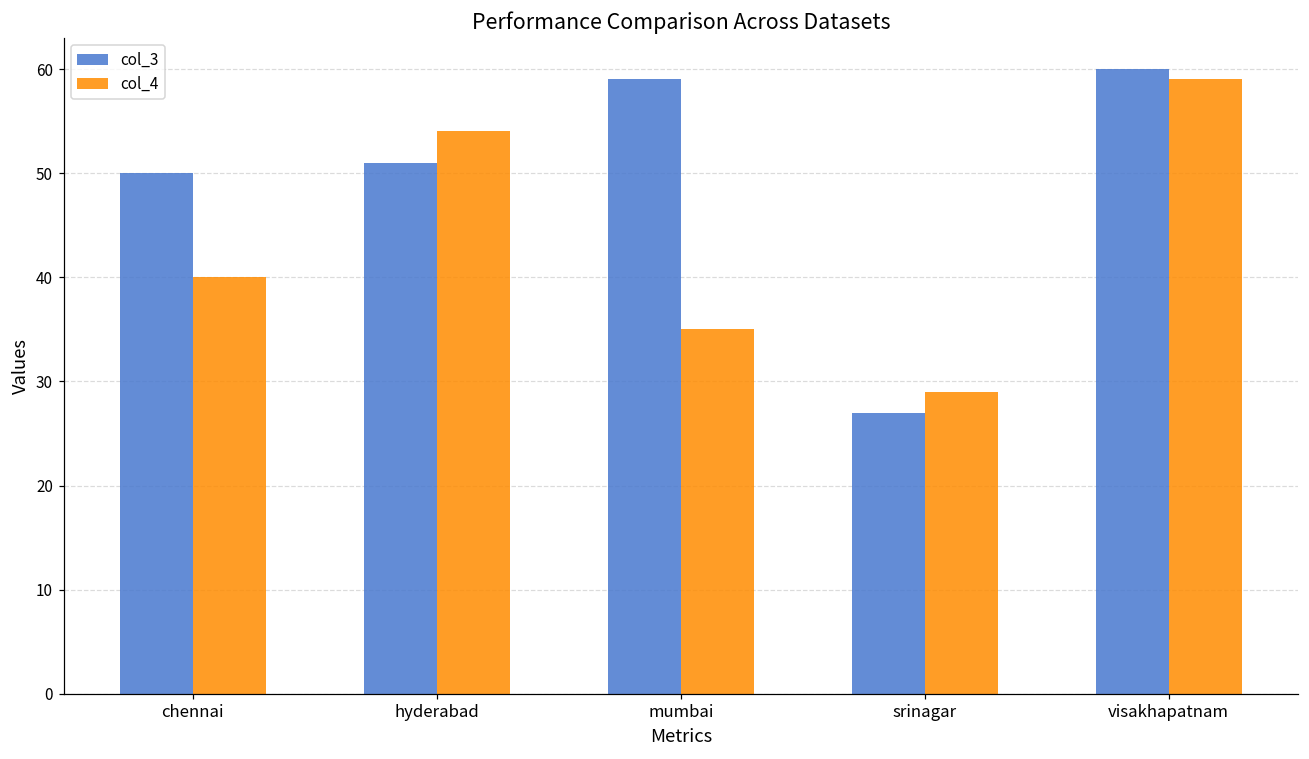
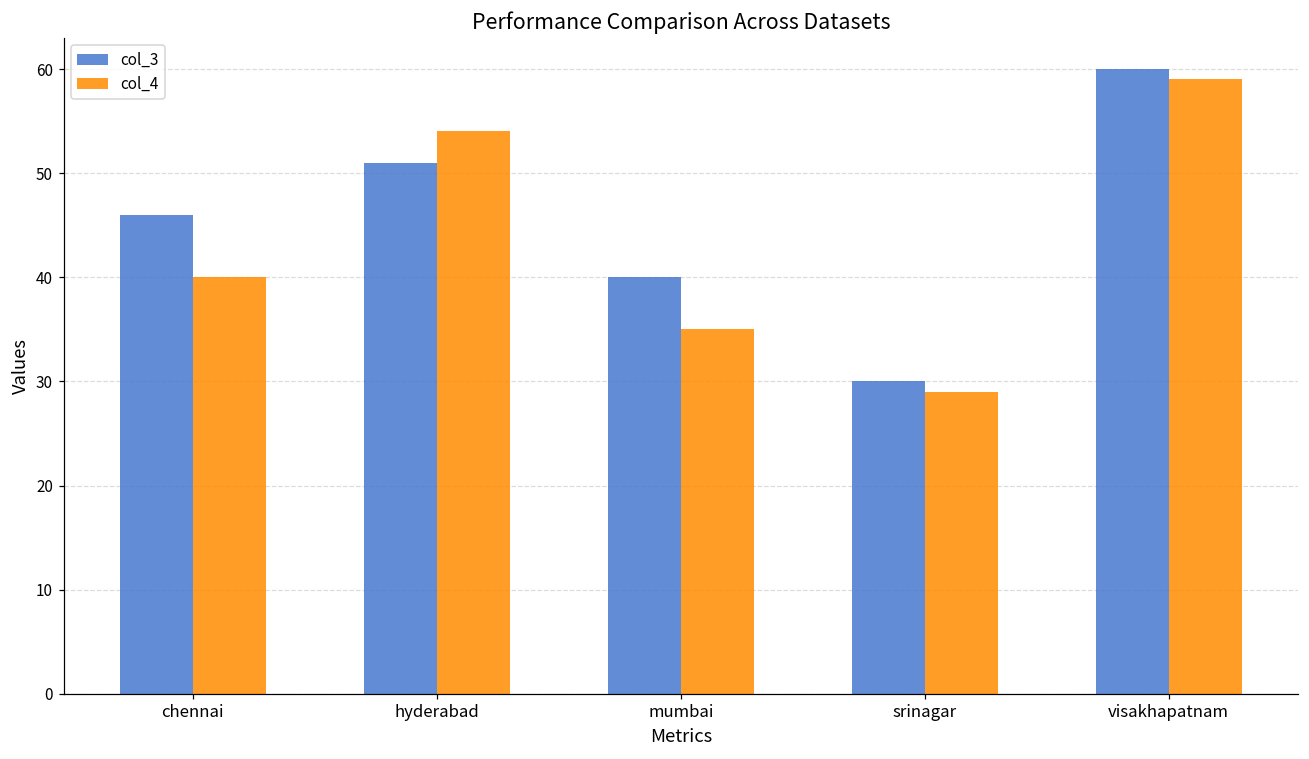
  {
    "col_3": {
-     "chennai": 50,
+     "chennai": 46,
      "hyderabad": 51,
-     "mumbai": 59,
-     "srinagar": 27,
+     "mumbai": 40,
+     "srinagar": 30,
      "visakhapatnam": 60
    },
    "col_4": {
      "chennai": 40,
      "hyderabad": 54,
      "mumbai": 35,
      "srinagar": 29,
      "visakhapatnam": 59
    }
  }
